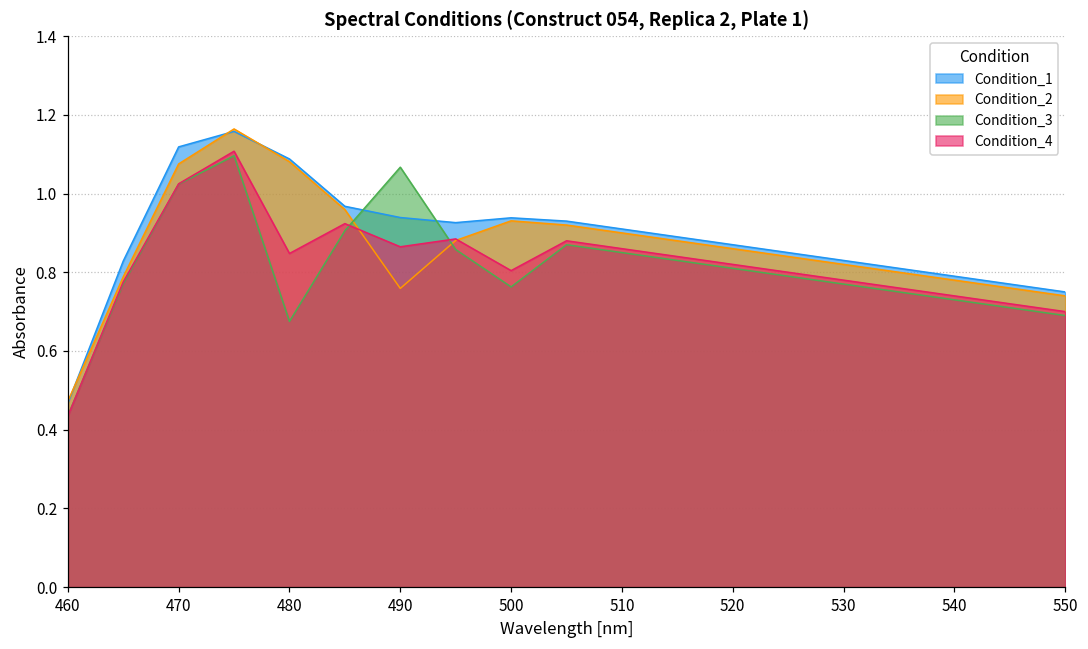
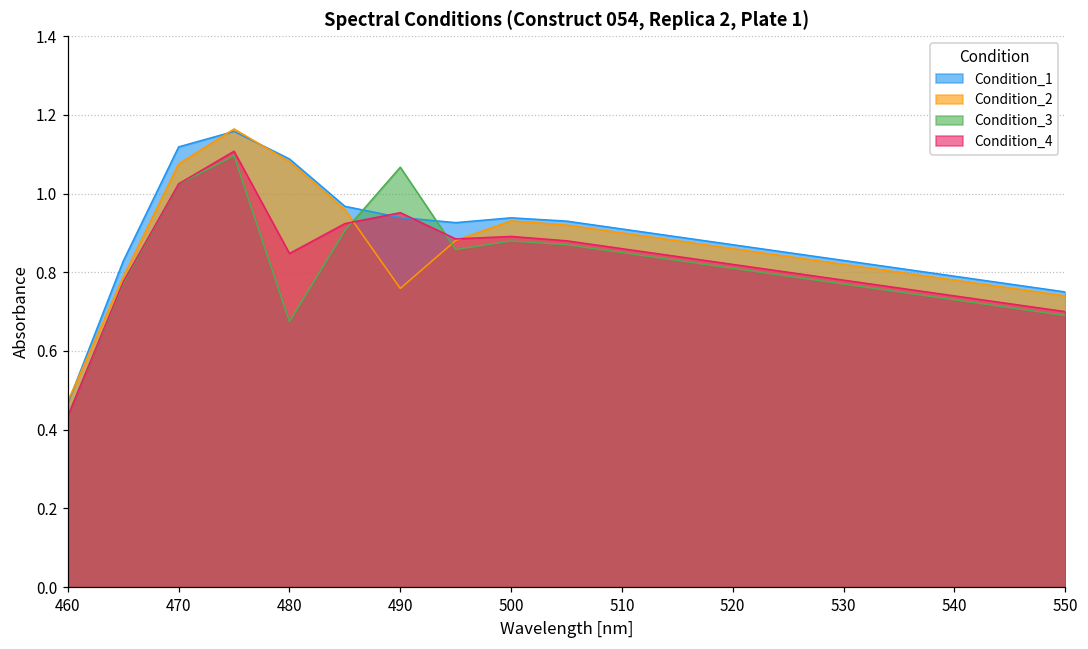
  {
    "Condition_1": {
      "470": 1.12,
      "490": 0.94,
      "500": 0.94,
      "510": 0.91,
      "520": 0.87,
      "530": 0.83,
      "540": 0.79,
      "550": 0.75
    },
    "Condition_2": {
      "470": 1.08,
      "490": 0.76,
      "500": 0.93,
      "510": 0.90,
      "520": 0.86,
      "530": 0.82,
      "540": 0.78,
      "550": 0.74
    },
    "Condition_3": {
      "480": 0.67,
      "490": 1.07,
-     "500": 0.76,
+     "500": 0.88,
      "510": 0.85,
      "520": 0.81,
      "530": 0.77,
      "540": 0.73,
      "550": 0.69
    },
    "Condition_4": {
      "480": 0.85,
-     "490": 0.86,
-     "500": 0.80,
+     "490": 0.95,
+     "500": 0.89,
      "510": 0.86,
      "520": 0.82,
      "530": 0.78,
      "540": 0.74,
      "550": 0.70
    }
  }
